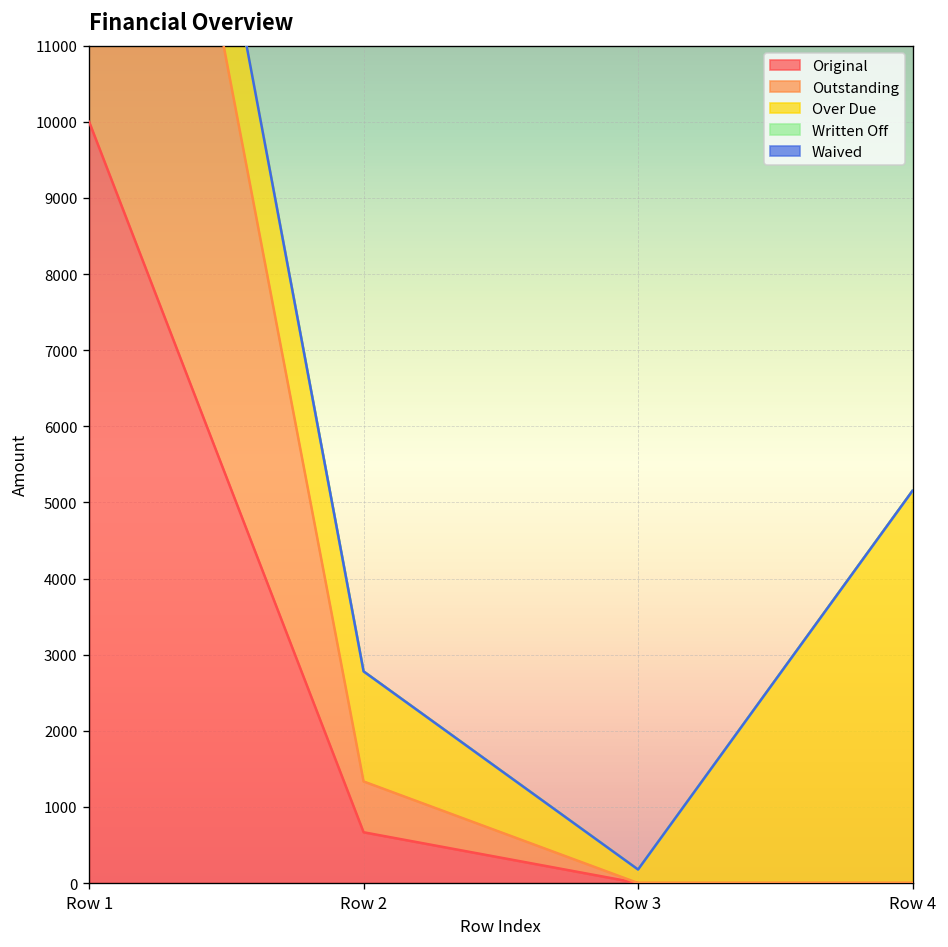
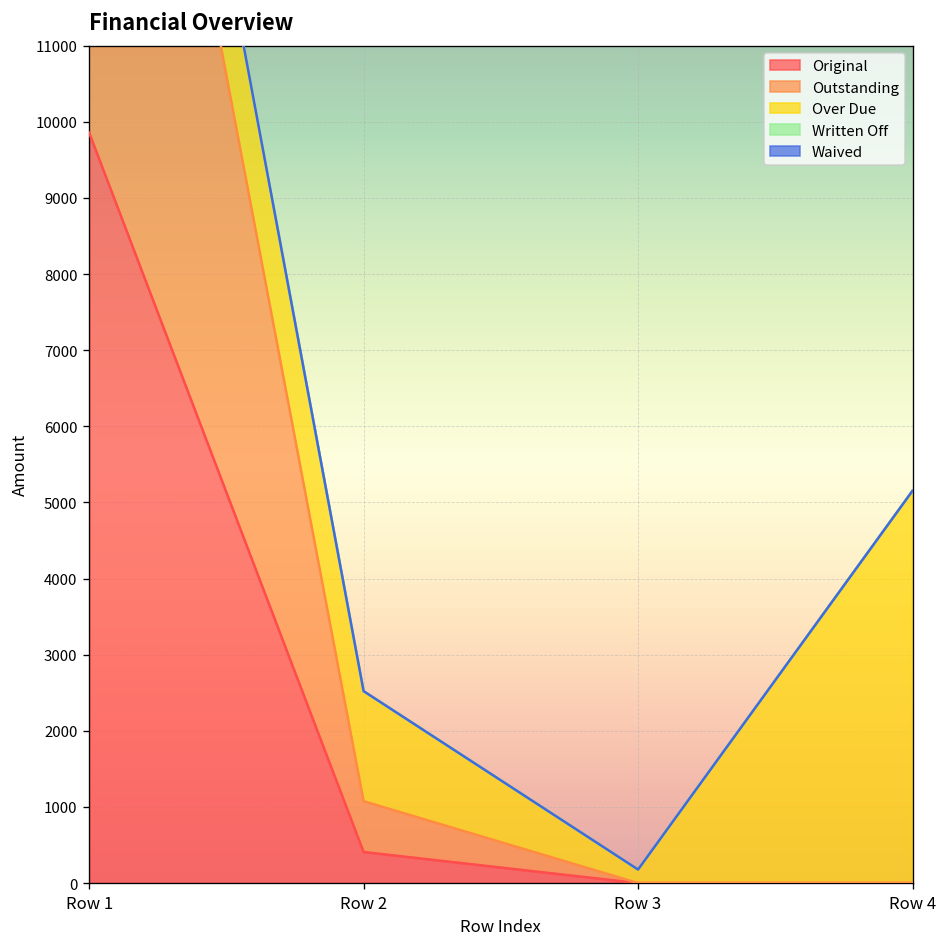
  {
    "Original": {
-     "Row 1": 10000,
-     "Row 2": 700
+     "Row 1": 9900,
+     "Row 2": 400
    },
    "Outstanding": {
      "Row 2": 700
    }
  }
